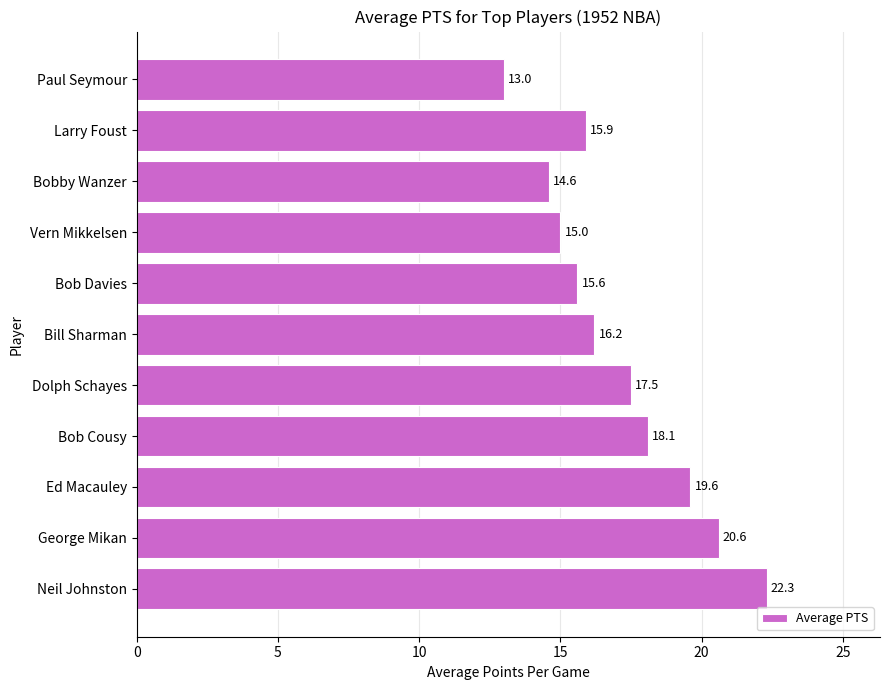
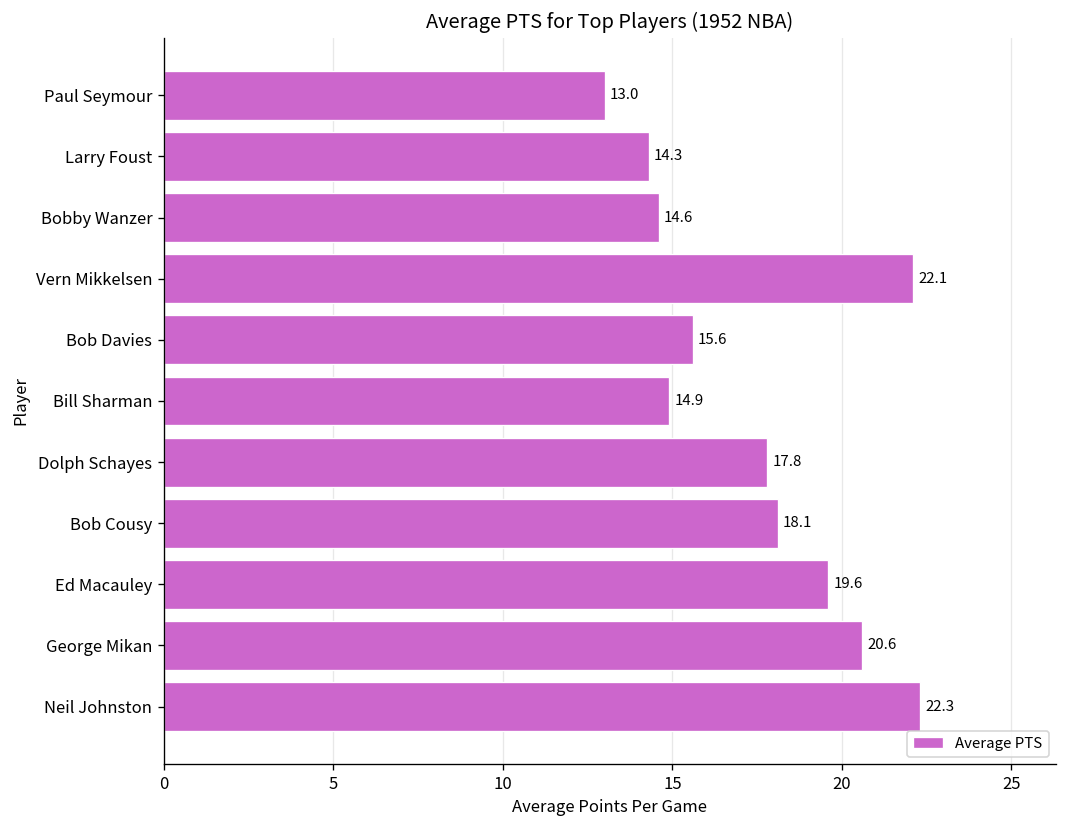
  {
    "Paul Seymour": 13.0,
-   "Larry Foust": 15.9,
+   "Larry Foust": 14.3,
    "Bobby Wanzer": 14.6,
-   "Vern Mikkelsen": 15.0,
+   "Vern Mikkelsen": 22.1,
    "Bob Davies": 15.6,
-   "Bill Sharman": 16.2,
-   "Dolph Schayes": 17.5,
+   "Bill Sharman": 14.9,
+   "Dolph Schayes": 17.8,
    "Bob Cousy": 18.1,
    "Ed Macauley": 19.6,
    "George Mikan": 20.6,
    "Neil Johnston": 22.3
  }
